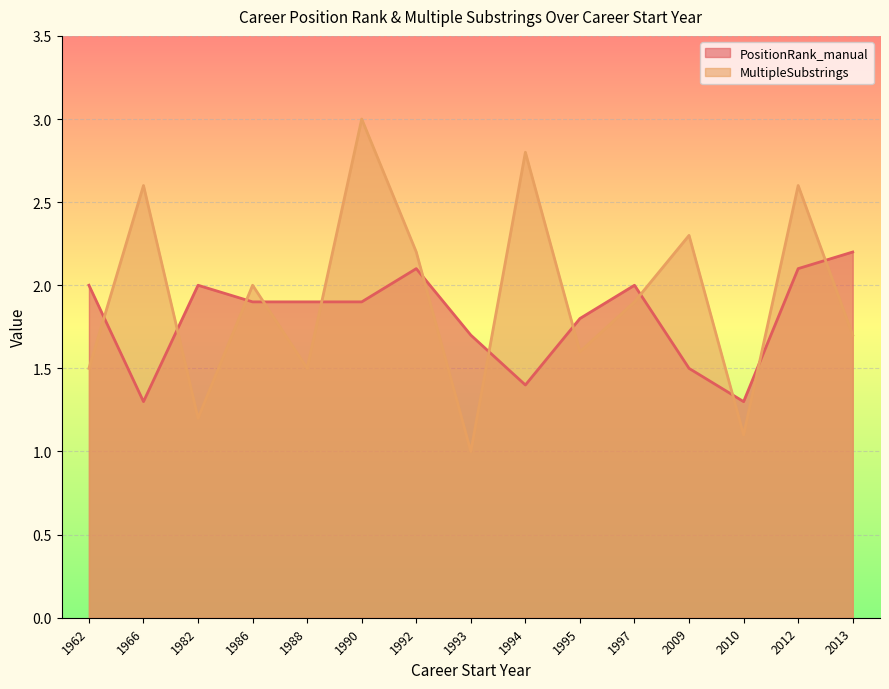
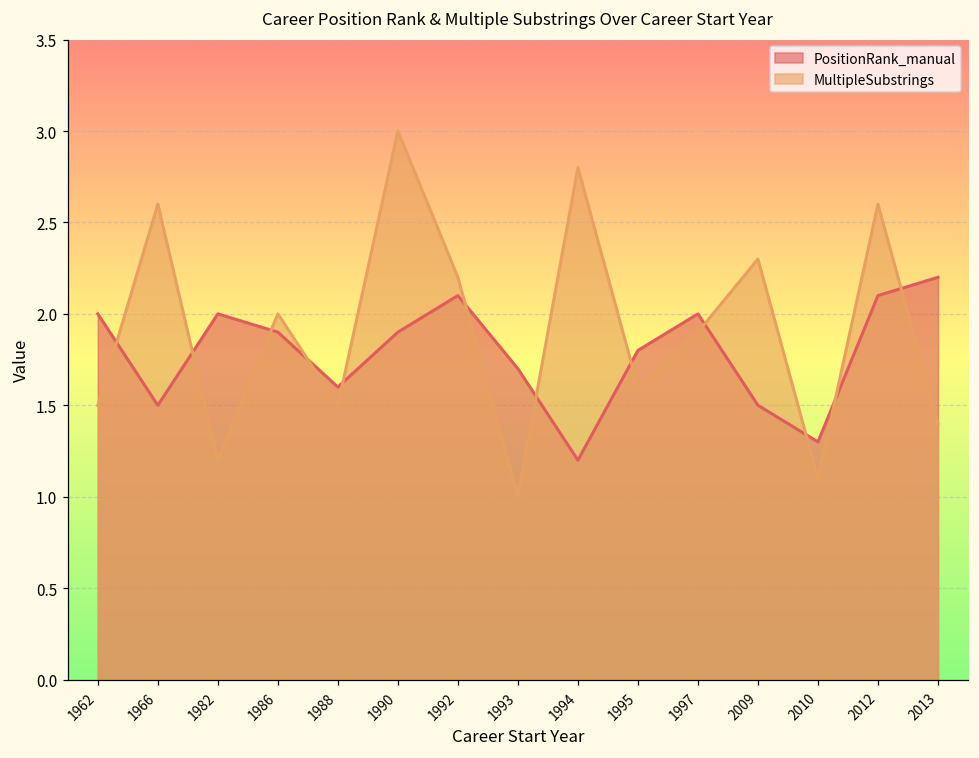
  {
    "PositionRank_manual": {
      "1962": 2.0,
-     "1966": 1.3,
+     "1966": 1.5,
      "1982": 2.0,
      "1986": 1.9,
-     "1988": 1.9,
+     "1988": 1.6,
      "1990": 1.9,
      "1992": 2.1,
      "1993": 1.7,
-     "1994": 1.4,
+     "1994": 1.2,
      "1995": 1.8,
      "1997": 2.0,
      "2009": 1.5,
      "2010": 1.3,
      "2012": 2.1,
      "2013": 2.2
    },
    "MultipleSubstrings": {
      "1962": 1.5,
      "1966": 2.6,
      "1982": 1.2,
      "1986": 2.0,
      "1988": 1.5,
      "1990": 3.0,
      "1992": 2.2,
      "1993": 1.0,
      "1994": 2.8,
      "1995": 1.6,
      "1997": 1.9,
      "2009": 2.3,
      "2010": 1.1,
      "2012": 2.6,
-     "2013": 1.7
+     "2013": 1.4
    }
  }
